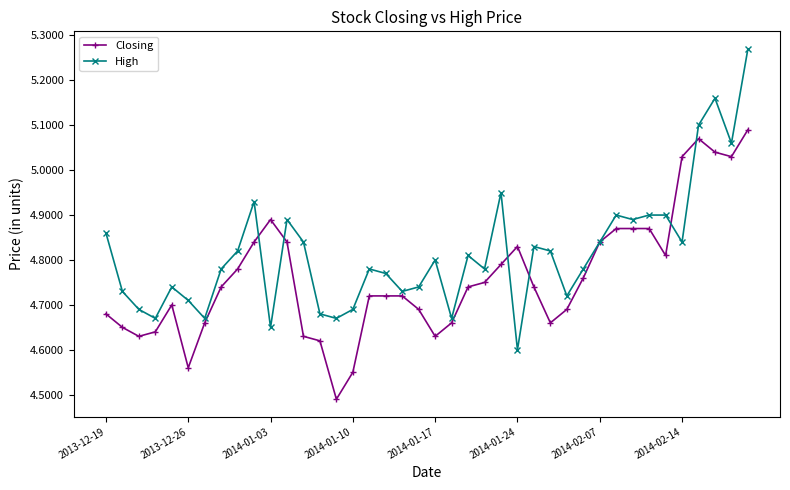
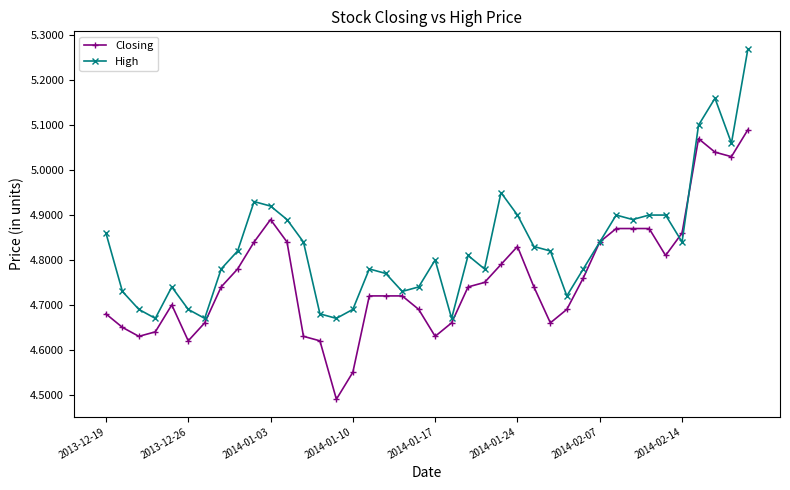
  {
    "Closing": {
      "2013-12-19": 4.68,
-     "2013-12-26": 4.56,
+     "2013-12-26": 4.62,
      "2014-01-03": 4.89,
      "2014-01-10": 4.55,
      "2014-01-17": 4.63,
      "2014-01-24": 4.83,
-     "2014-02-14": 5.03
+     "2014-02-14": 4.86
    },
    "High": {
      "2013-12-19": 4.86,
-     "2013-12-26": 4.71,
-     "2014-01-03": 4.65,
+     "2013-12-26": 4.69,
+     "2014-01-03": 4.92,
      "2014-01-10": 4.69,
      "2014-01-17": 4.80,
-     "2014-01-24": 4.6,
+     "2014-01-24": 4.9,
      "2014-02-14": 4.84
    }
  }
